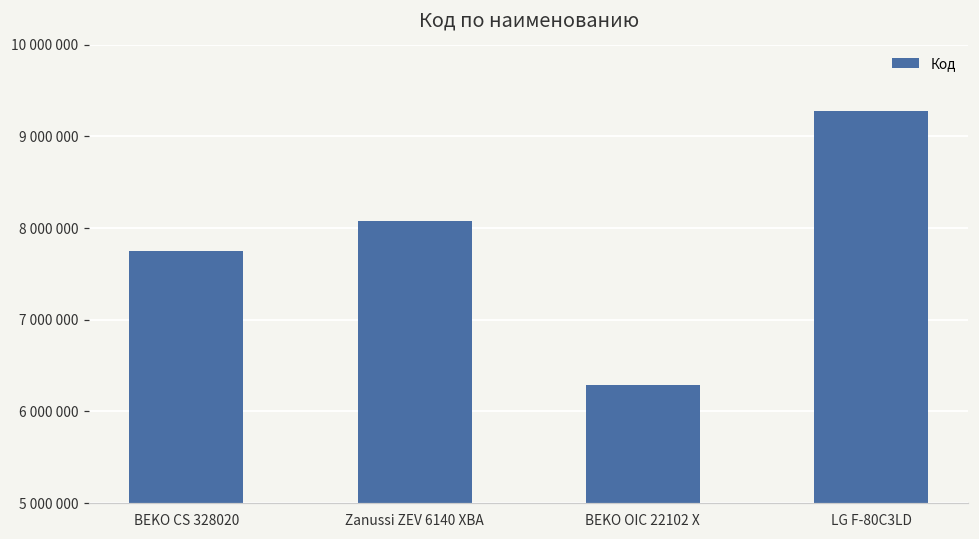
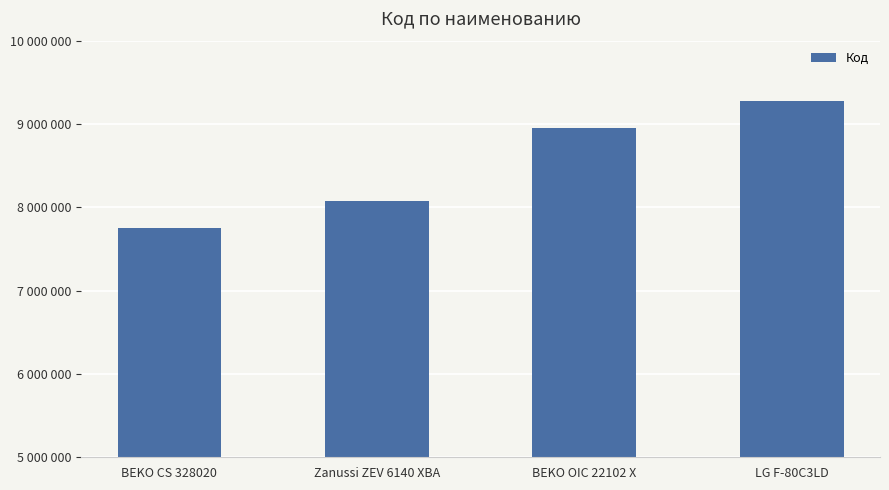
  {
    "BEKO CS 328020": 7700000,
    "Zanussi ZEV 6140 XBA": 8100000,
-   "BEKO OIC 22102 X": 6300000,
+   "BEKO OIC 22102 X": 8900000,
    "LG F-80C3LD": 9300000
  }
